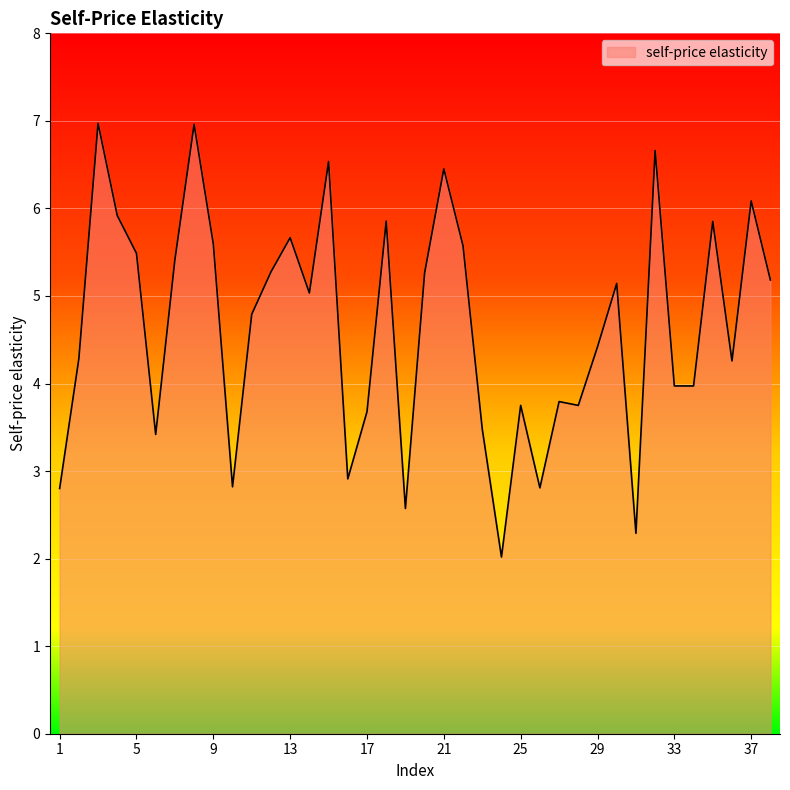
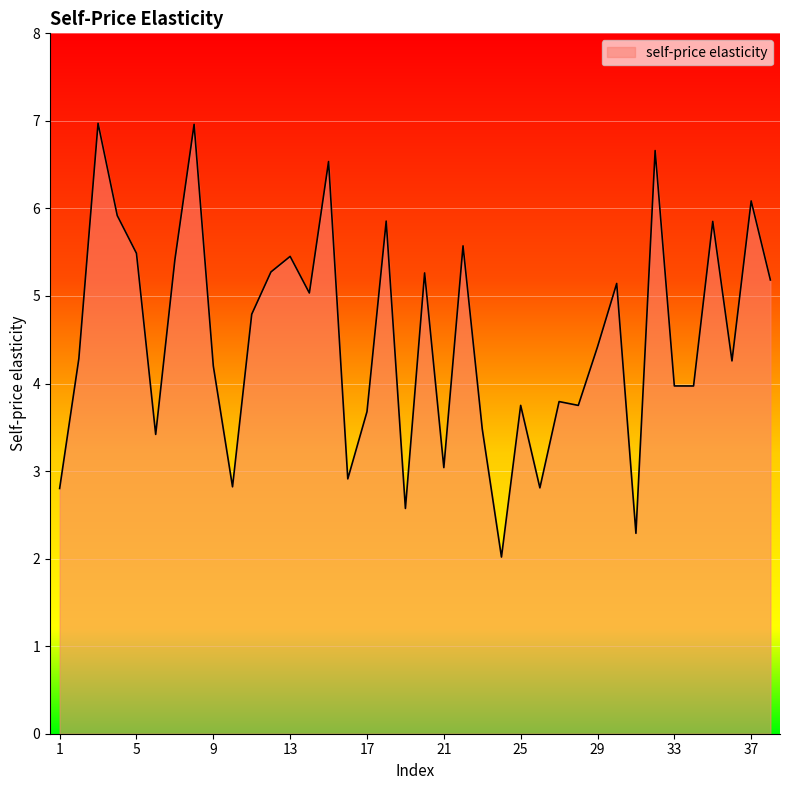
  {
    "1": 2.8,
    "5": 5.5,
-   "9": 5.6,
-   "13": 5.7,
+   "9": 4.2,
+   "13": 5.5,
    "17": 3.7,
-   "21": 6.5,
+   "21": 3.0,
    "25": 3.8,
    "29": 4.4,
    "33": 4.0,
    "37": 6.1
  }
